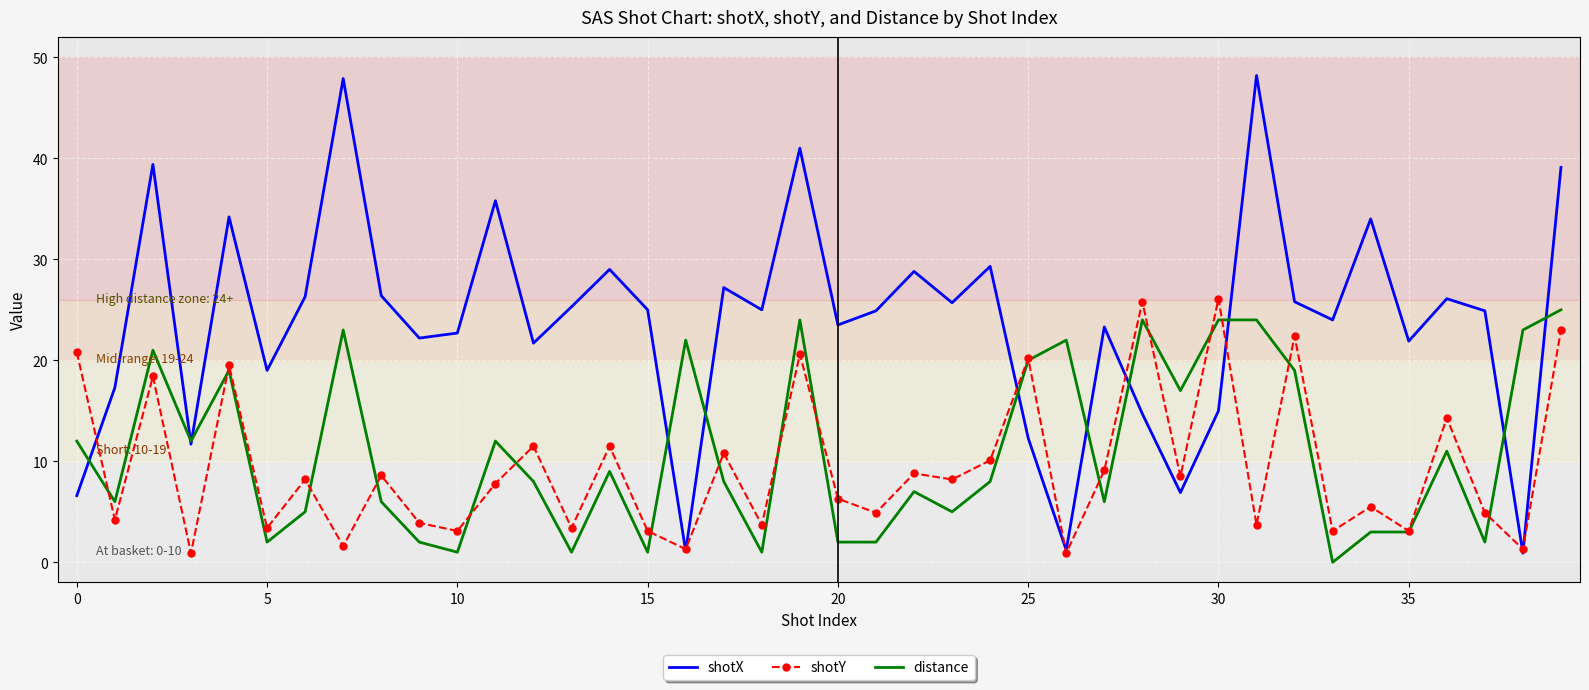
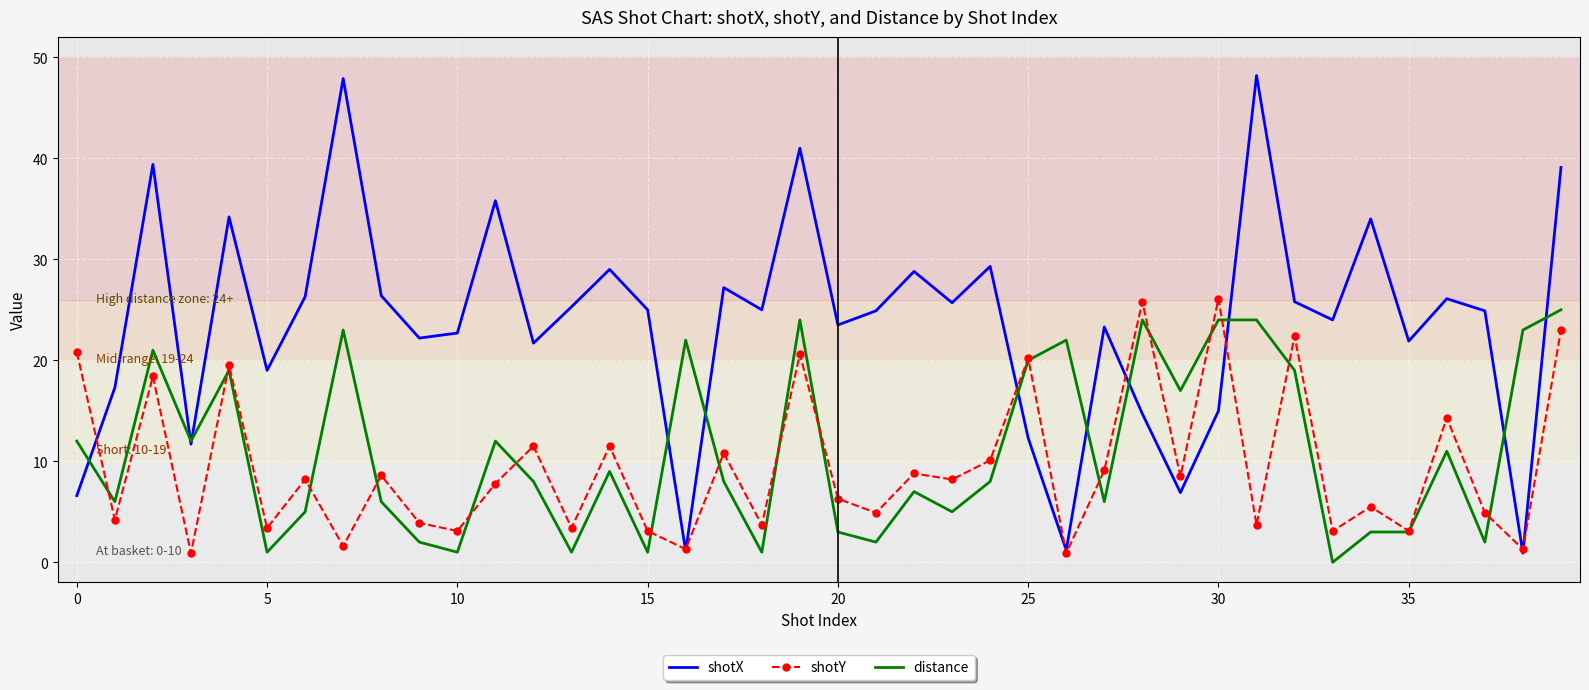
  {
    "shotX": {
      "0": 6.6,
      "5": 19,
      "10": 22.7,
      "15": 25,
      "20": 23.5,
      "25": 12.3,
      "30": 15,
      "35": 22
    },
    "shotY": {
      "0": 21,
      "5": 3.4,
      "10": 3,
      "15": 3,
      "20": 6.3,
      "30": 26
    },
    "distance": {
-     "5": 2,
+     "5": 1,
      "10": 1,
      "15": 1,
-     "20": 2,
+     "20": 3,
      "30": 24
    }
  }
